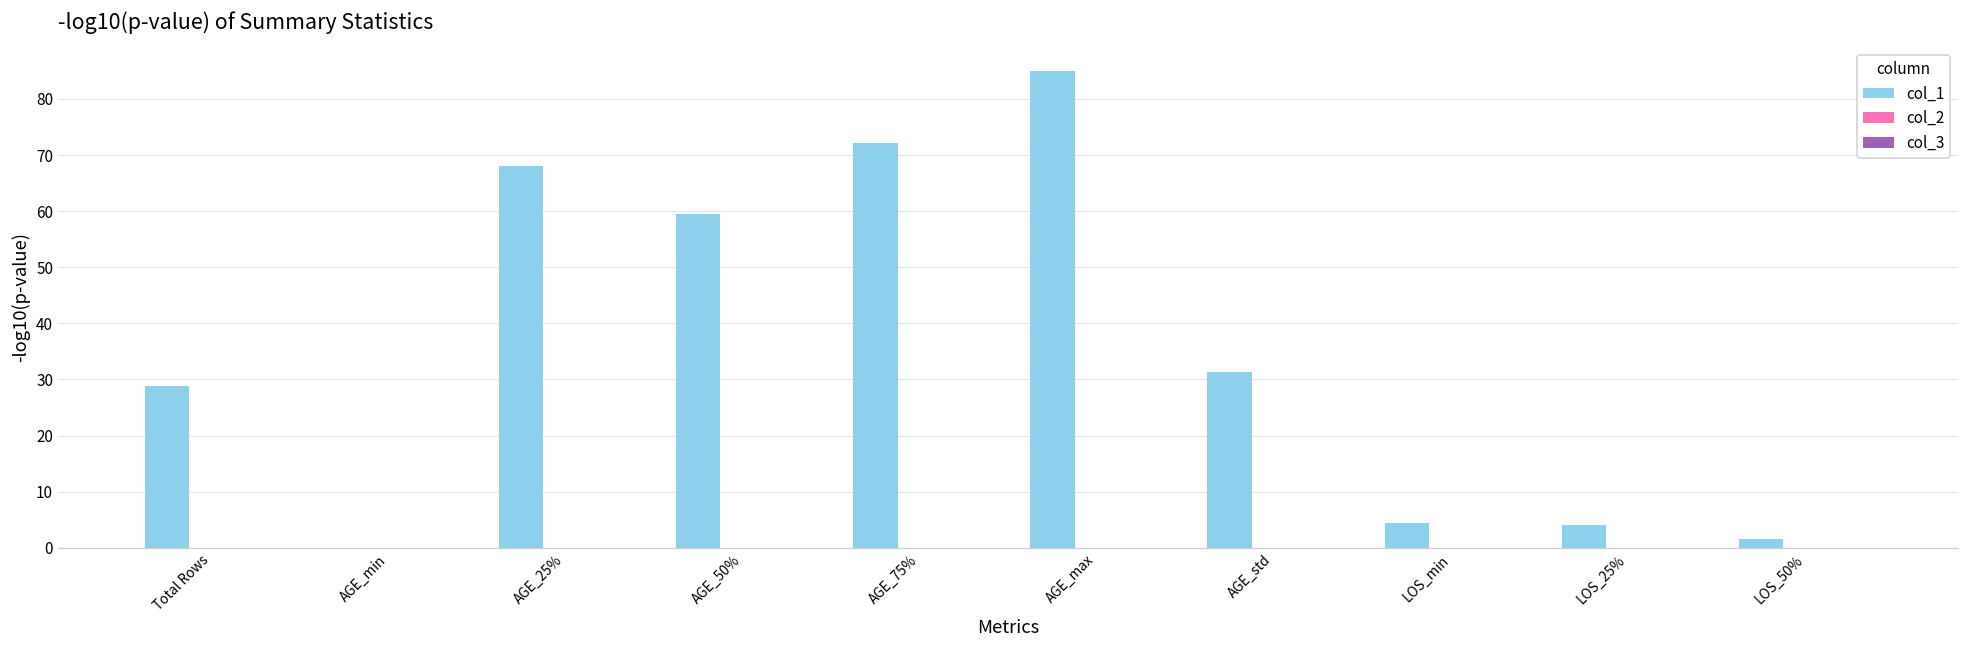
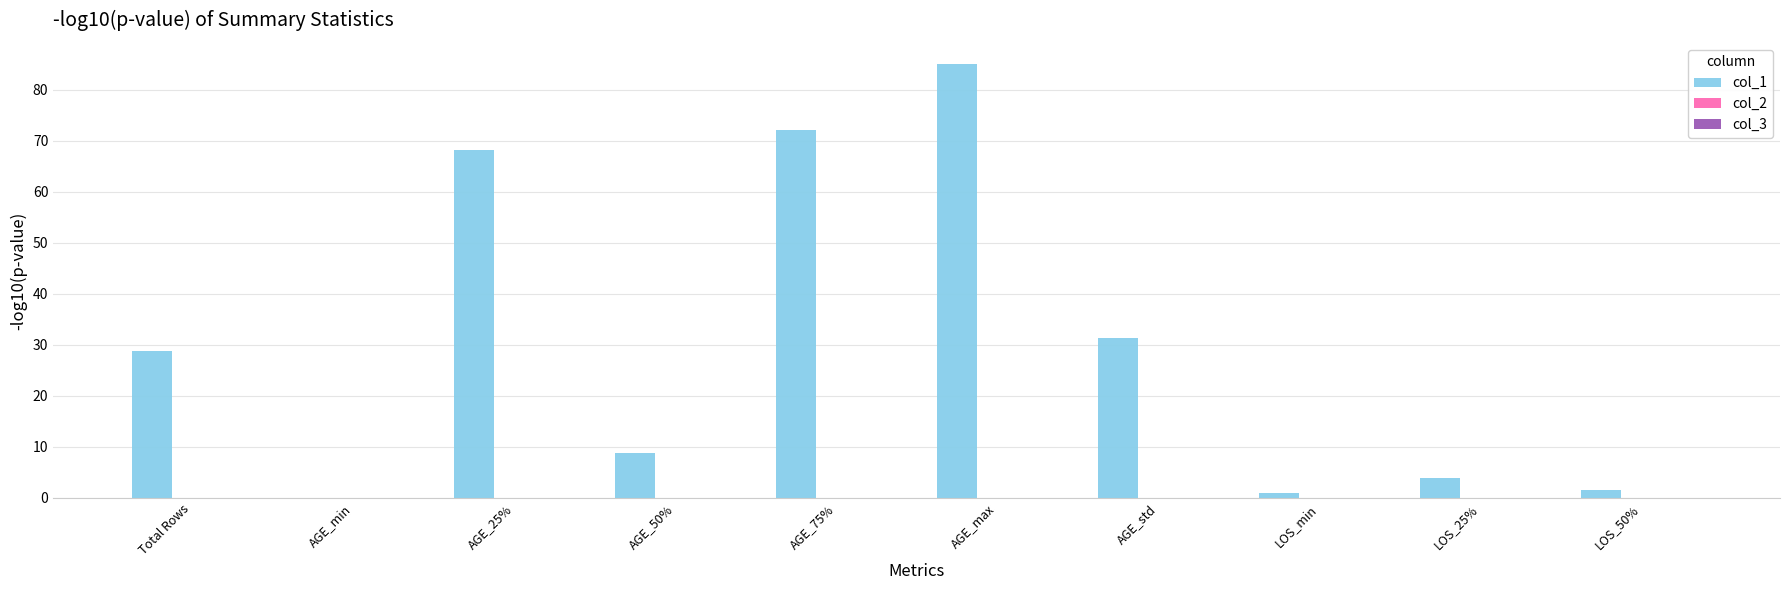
  {
    "col_1": {
      "Total Rows": 29,
      "AGE_min": 0,
      "AGE_25%": 68,
-     "AGE_50%": 60,
+     "AGE_50%": 9,
      "AGE_75%": 72,
      "AGE_max": 85,
      "AGE_std": 31,
-     "LOS_min": 5,
+     "LOS_min": 1,
      "LOS_25%": 4,
      "LOS_50%": 2
    },
    "col_2": {
      "Total Rows": 0,
      "AGE_min": 0,
      "AGE_25%": 0,
      "AGE_50%": 0,
      "AGE_75%": 0,
      "AGE_max": 0,
      "AGE_std": 0,
      "LOS_min": 0,
      "LOS_25%": 0,
      "LOS_50%": 0
    },
    "col_3": {
      "Total Rows": 0,
      "AGE_min": 0,
      "AGE_25%": 0,
      "AGE_50%": 0,
      "AGE_75%": 0,
      "AGE_max": 0,
      "AGE_std": 0,
      "LOS_min": 0,
      "LOS_25%": 0,
      "LOS_50%": 0
    }
  }
